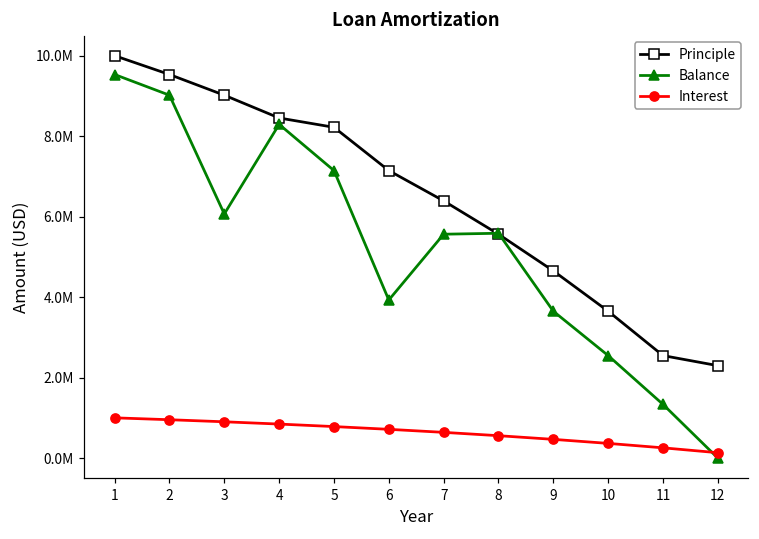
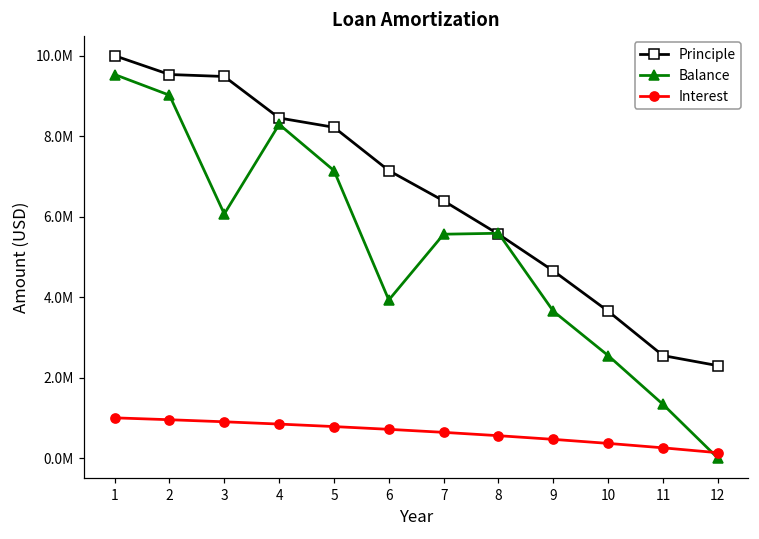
  {
    "Principle": {
      "1": 10000000,
      "2": 9500000,
-     "3": 9000000,
+     "3": 9500000,
      "4": 8500000,
      "5": 8200000,
      "6": 7100000,
      "7": 6400000,
      "9": 4700000,
      "10": 3600000,
      "11": 2500000,
      "12": 2300000
    },
    "Balance": {
      "1": 9500000,
      "2": 9000000,
      "3": 6100000,
      "4": 8300000,
      "5": 7100000,
      "6": 3900000,
      "7": 5600000,
      "9": 3600000,
      "10": 2500000,
      "11": 1300000,
      "12": 0
    },
    "Interest": {
      "1": 1000000,
      "2": 1000000,
      "3": 900000,
      "4": 800000,
      "5": 800000,
      "6": 700000,
      "7": 600000,
      "8": 600000,
      "9": 500000,
      "10": 400000,
      "11": 300000,
      "12": 100000
    }
  }
